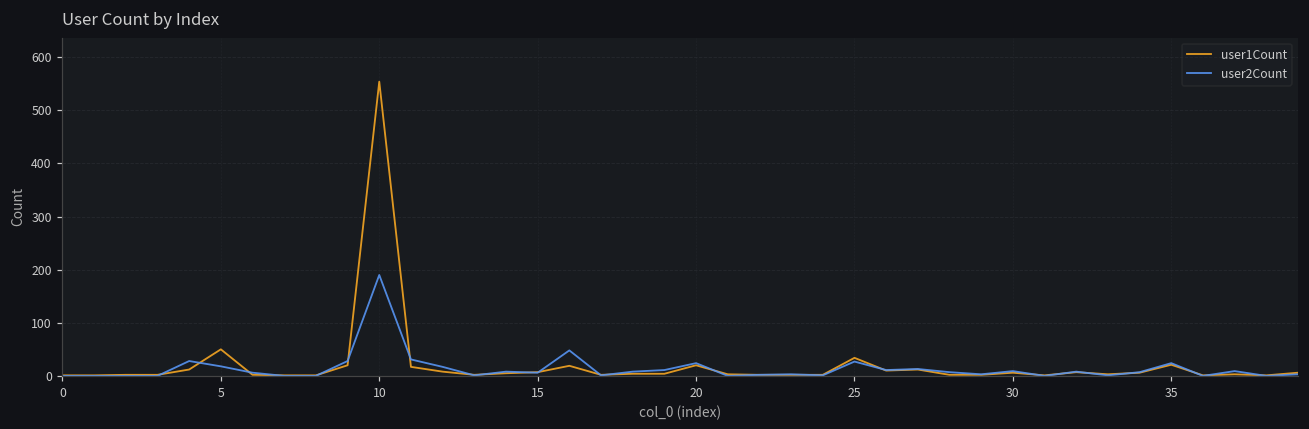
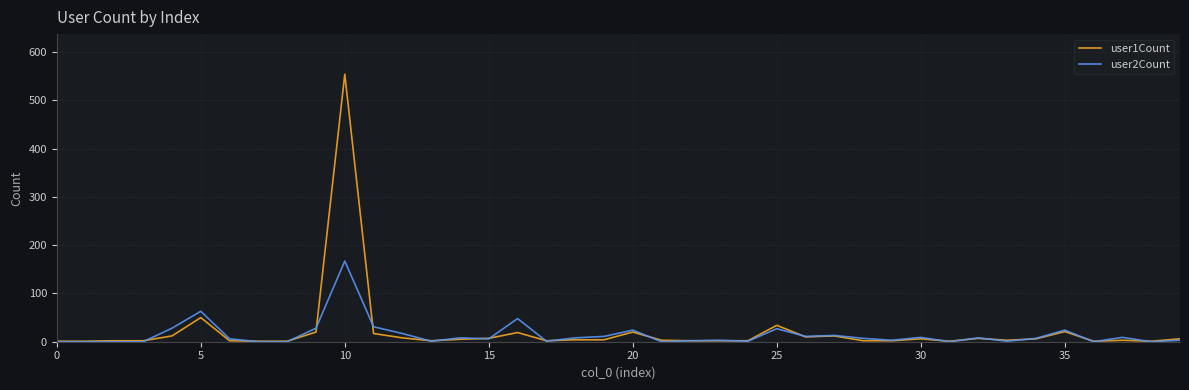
  {
    "user1Count": {
      "5": 50,
      "10": 550,
      "25": 30
    },
    "user2Count": {
-     "5": 20,
-     "10": 190,
+     "5": 60,
+     "10": 170,
      "25": 30
    }
  }
